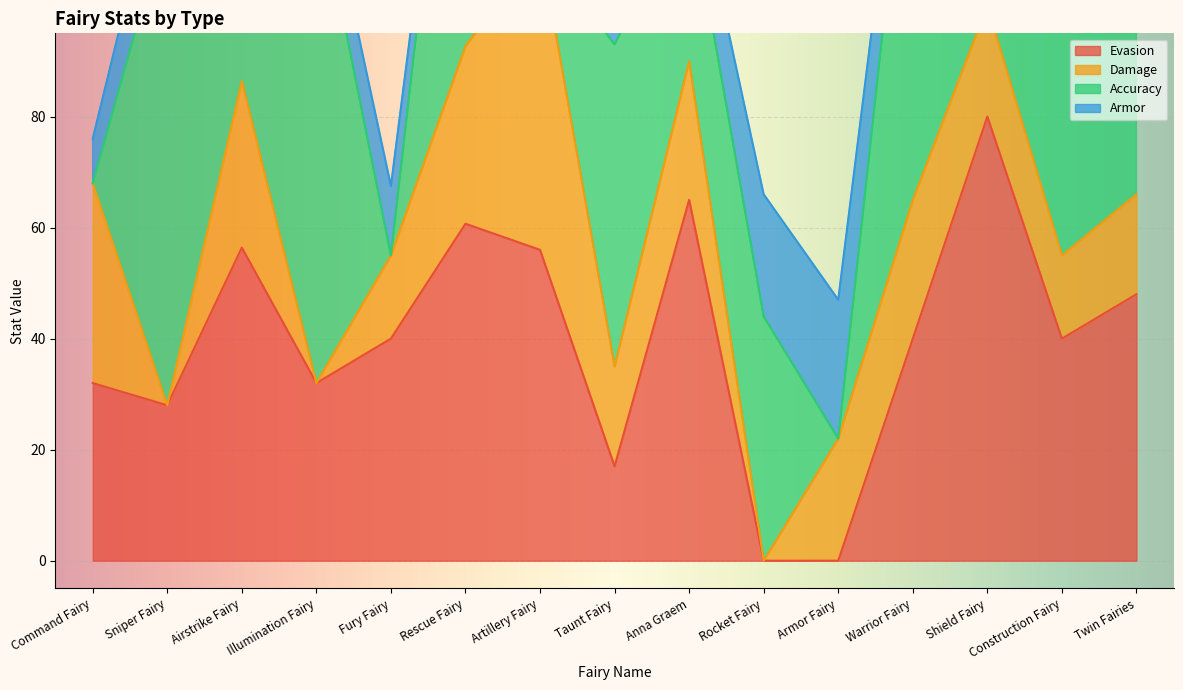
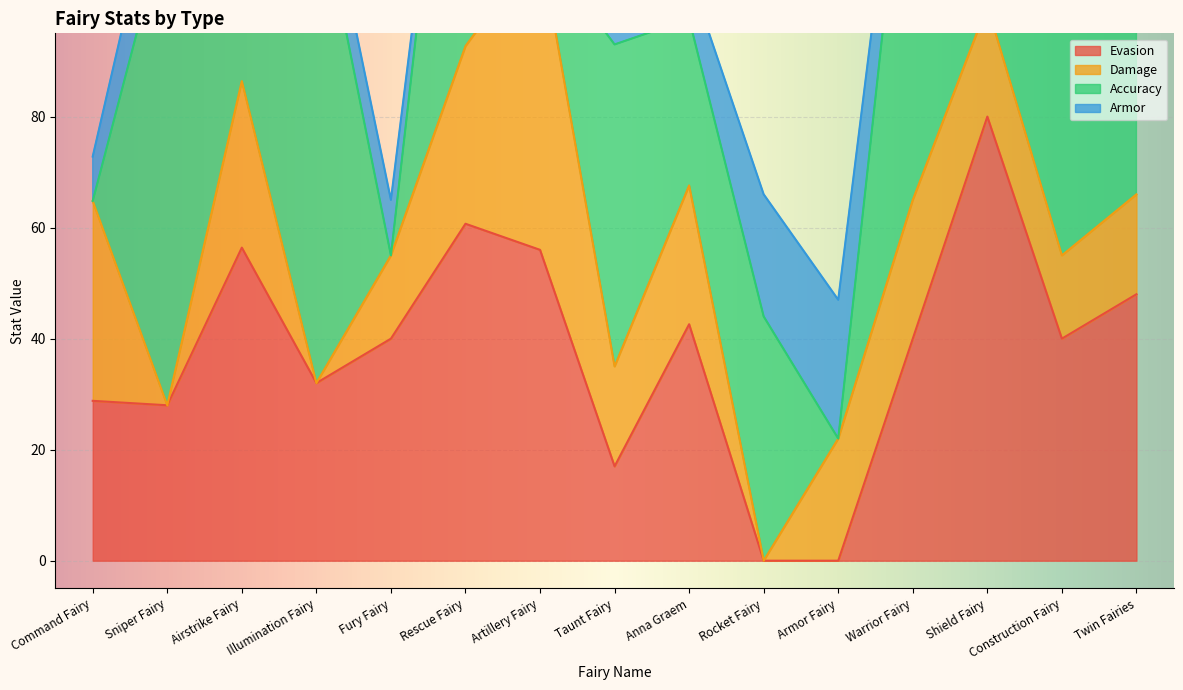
  {
    "Evasion": {
-     "Command Fairy": 32,
+     "Command Fairy": 29,
      "Airstrike Fairy": 56,
      "Fury Fairy": 40,
      "Rescue Fairy": 61,
      "Artillery Fairy": 56,
      "Taunt Fairy": 17,
-     "Anna Graem": 65,
+     "Anna Graem": 43,
      "Armor Fairy": 0,
      "Warrior Fairy": 40,
      "Shield Fairy": 80,
      "Construction Fairy": 40,
      "Twin Fairies": 48
    },
    "Damage": {
      "Airstrike Fairy": 30,
      "Rescue Fairy": 32,
      "Taunt Fairy": 18,
      "Anna Graem": 25,
      "Warrior Fairy": 25,
      "Construction Fairy": 15,
      "Twin Fairies": 18
    },
    "Accuracy": {
      "Taunt Fairy": 58,
      "Rocket Fairy": 44
    },
    "Armor": {
      "Command Fairy": 8,
-     "Fury Fairy": 13,
+     "Fury Fairy": 10,
      "Rocket Fairy": 22,
      "Armor Fairy": 25
    }
  }
